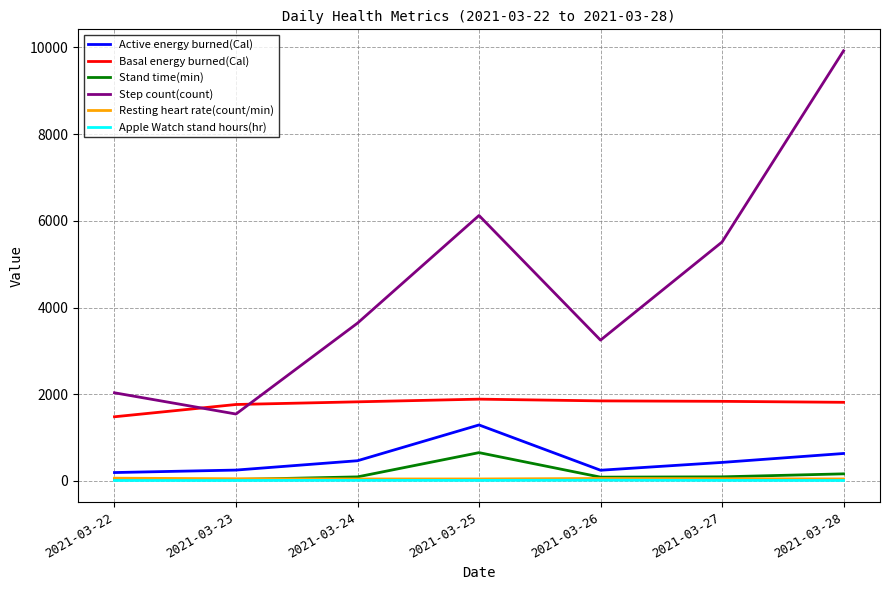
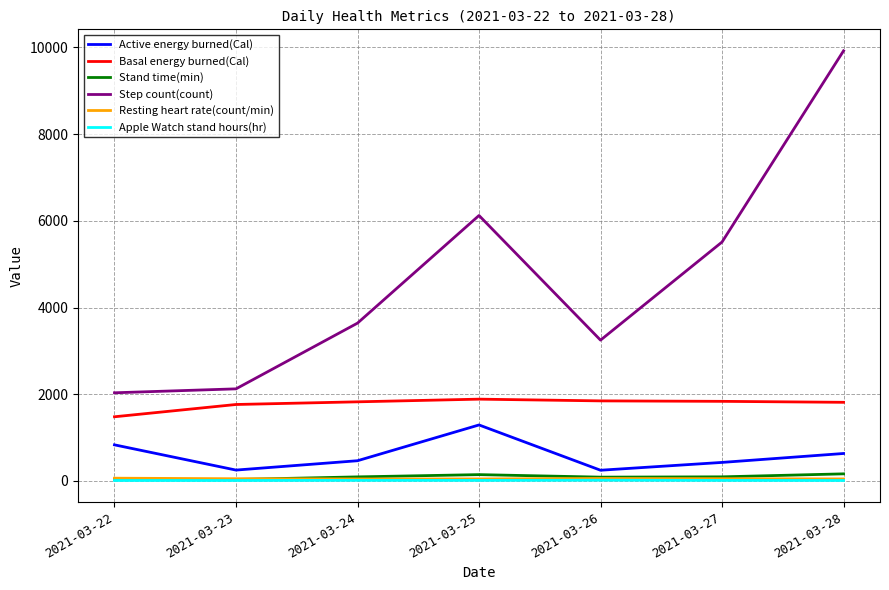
  {
    "Active energy burned(Cal)": {
-     "2021-03-22": 200,
+     "2021-03-22": 800,
      "2021-03-23": 300,
      "2021-03-24": 500,
      "2021-03-25": 1300,
      "2021-03-26": 200,
      "2021-03-27": 400,
      "2021-03-28": 600
    },
    "Basal energy burned(Cal)": {
      "2021-03-22": 1500,
      "2021-03-23": 1800,
      "2021-03-24": 1800,
      "2021-03-25": 1900,
      "2021-03-26": 1800,
      "2021-03-27": 1800,
      "2021-03-28": 1800
    },
    "Stand time(min)": {
-     "2021-03-25": 700,
+     "2021-03-25": 100,
      "2021-03-28": 200
    },
    "Step count(count)": {
      "2021-03-22": 2000,
-     "2021-03-23": 1500,
+     "2021-03-23": 2100,
      "2021-03-24": 3600,
      "2021-03-25": 6100,
      "2021-03-26": 3200,
      "2021-03-27": 5500,
      "2021-03-28": 9900
    }
  }
